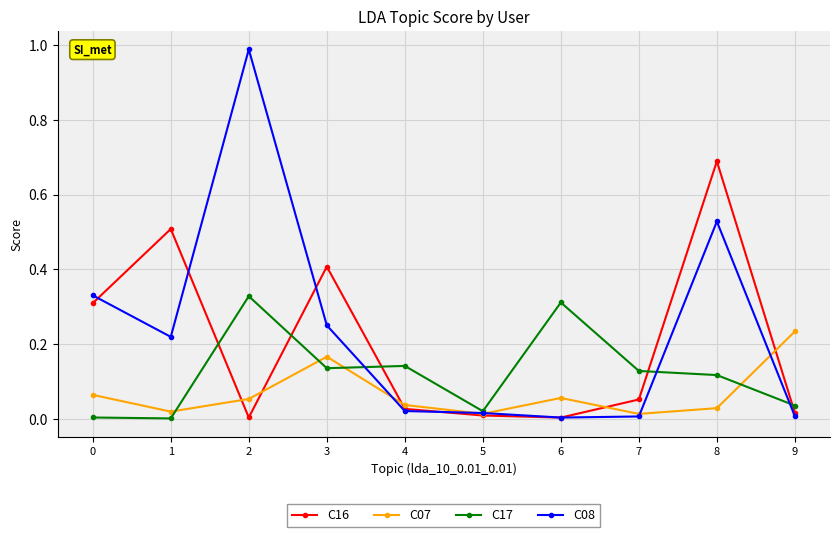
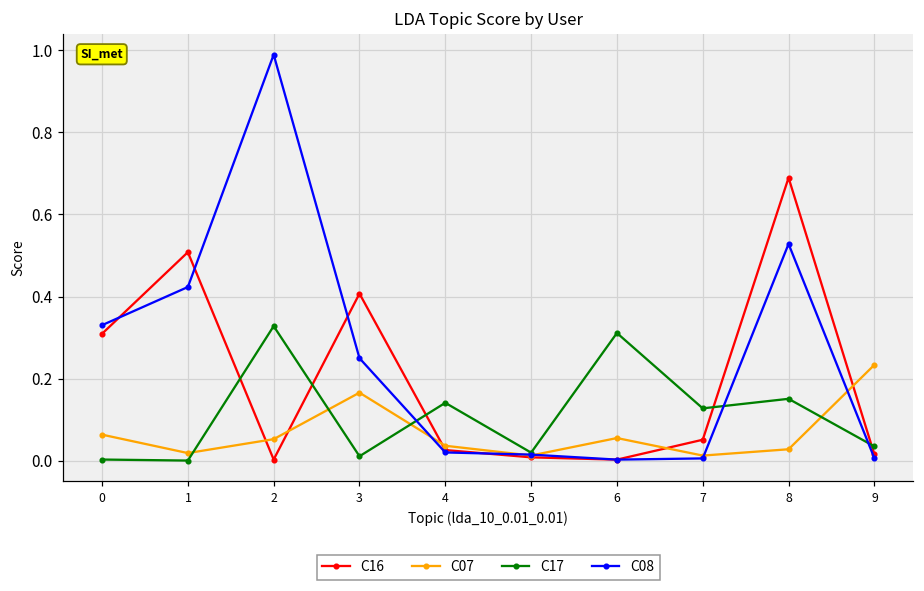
  {
    "C16": {
      "0": 0.31,
      "1": 0.51,
      "2": 0.00,
      "3": 0.41,
      "7": 0.05,
      "8": 0.69,
      "9": 0.02
    },
    "C07": {
      "0": 0.06,
      "1": 0.02,
      "2": 0.05,
      "3": 0.17,
      "4": 0.04,
      "6": 0.06,
      "7": 0.01,
      "8": 0.03,
      "9": 0.23
    },
    "C17": {
      "0": 0.00,
      "1": 0.00,
      "2": 0.33,
-     "3": 0.14,
+     "3": 0.01,
      "4": 0.14,
      "6": 0.31,
      "7": 0.13,
-     "8": 0.12,
+     "8": 0.15,
      "9": 0.04
    },
    "C08": {
      "0": 0.33,
-     "1": 0.22,
+     "1": 0.42,
      "2": 0.99,
      "3": 0.25,
      "7": 0.01,
      "8": 0.53,
      "9": 0.01
    }
  }
